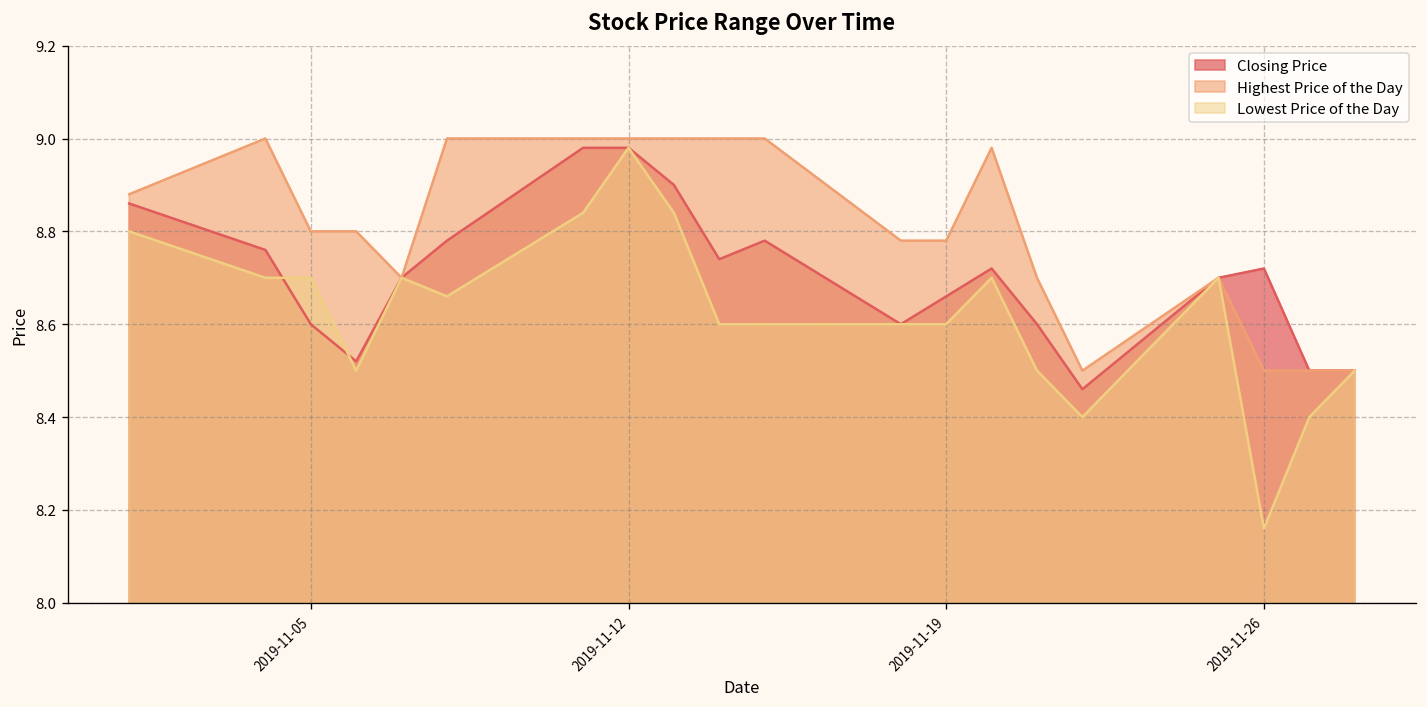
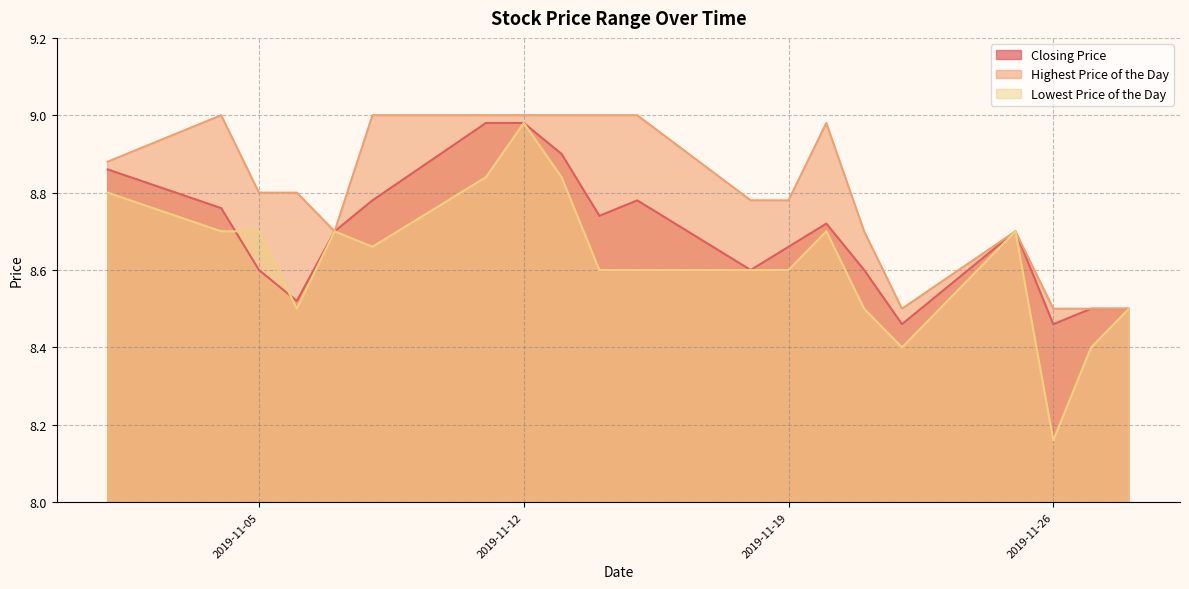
  {
    "Closing Price": {
      "2019-11-05": 8.60,
      "2019-11-19": 8.66,
-     "2019-11-26": 8.72
+     "2019-11-26": 8.46
    }
  }
